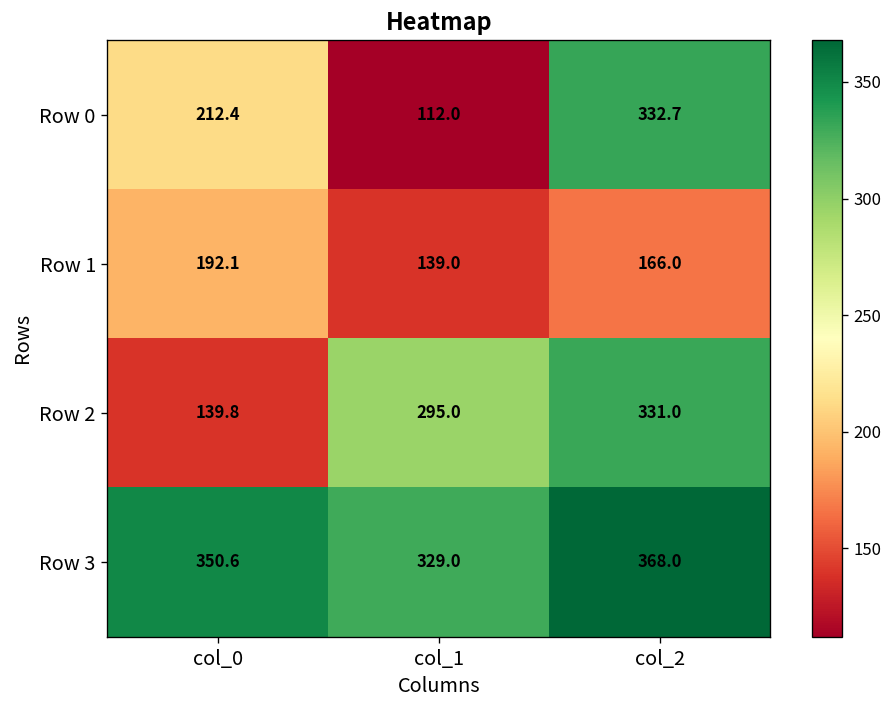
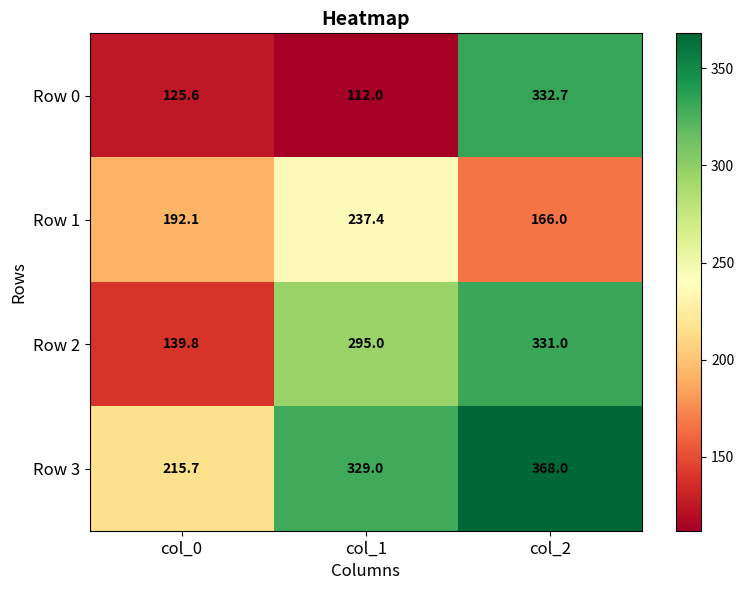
  {
    "Row 0": {
-     "col_0": 212.4,
+     "col_0": 125.6,
      "col_1": 112.0,
      "col_2": 332.7
    },
    "Row 1": {
      "col_0": 192.1,
-     "col_1": 139.0,
+     "col_1": 237.4,
      "col_2": 166.0
    },
    "Row 2": {
      "col_0": 139.8,
      "col_1": 295.0,
      "col_2": 331.0
    },
    "Row 3": {
-     "col_0": 350.6,
+     "col_0": 215.7,
      "col_1": 329.0,
      "col_2": 368.0
    }
  }
